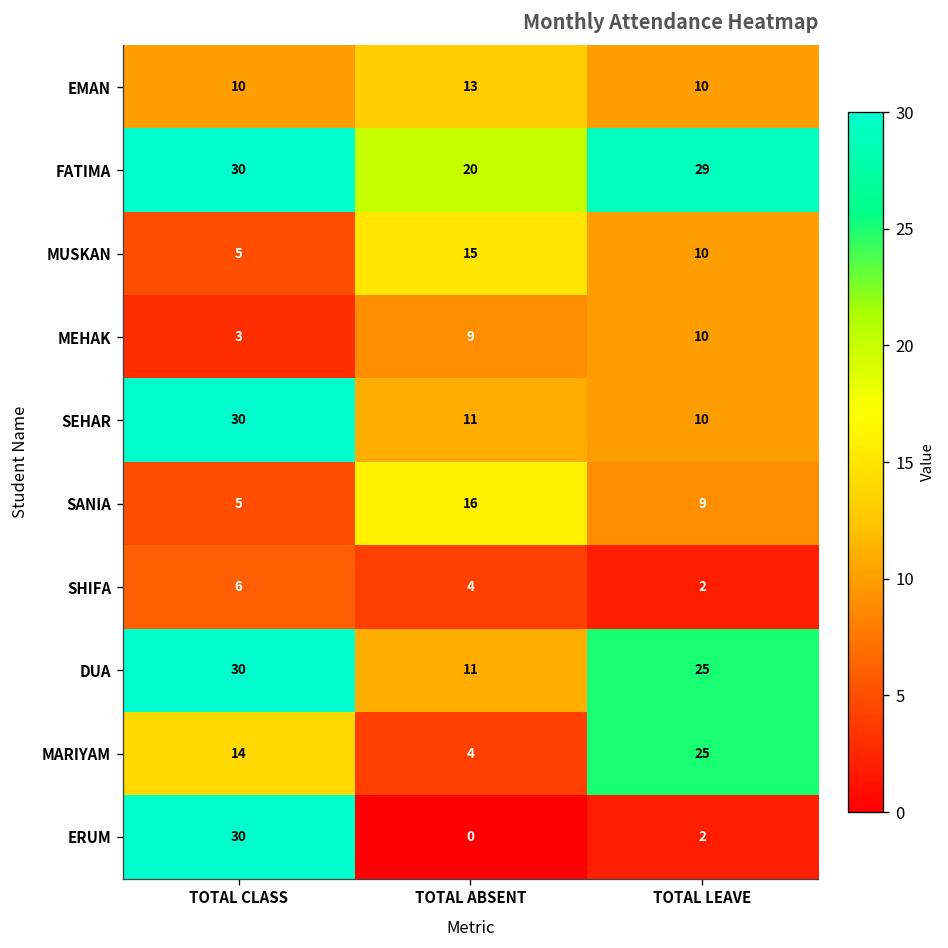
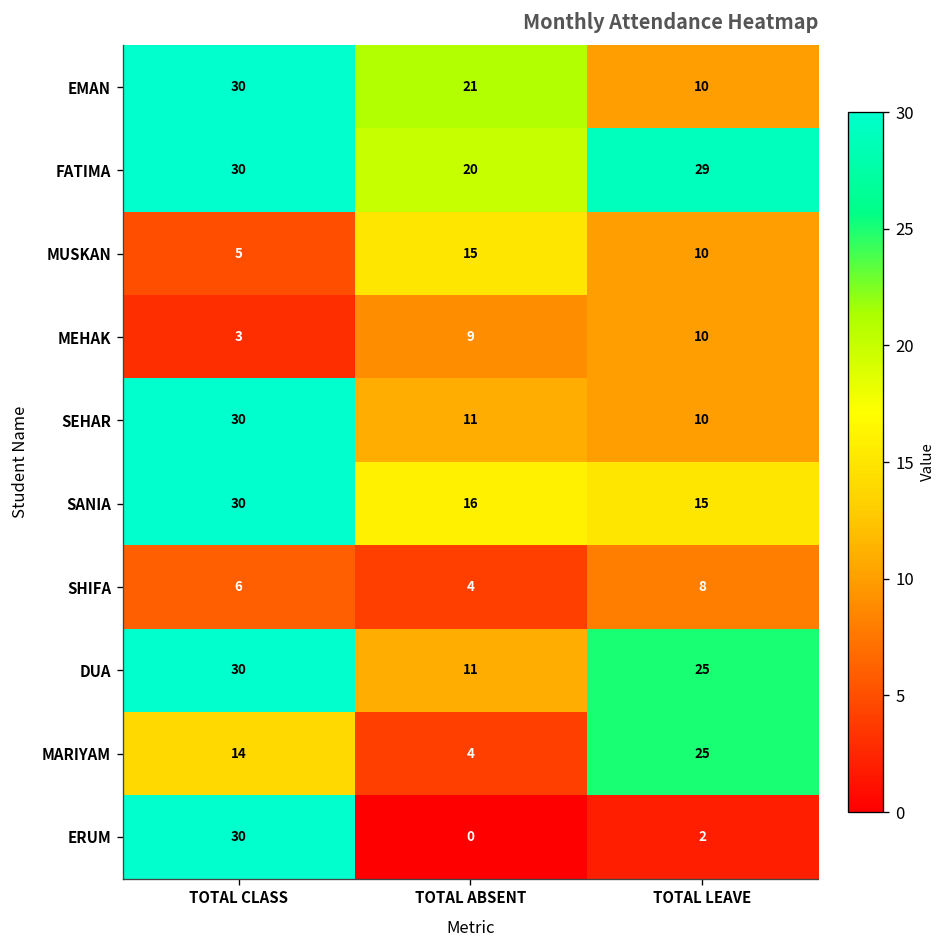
  {
    "EMAN": {
-     "TOTAL CLASS": 10,
-     "TOTAL ABSENT": 13,
+     "TOTAL CLASS": 30,
+     "TOTAL ABSENT": 21,
      "TOTAL LEAVE": 10
    },
    "FATIMA": {
      "TOTAL CLASS": 30,
      "TOTAL ABSENT": 20,
      "TOTAL LEAVE": 29
    },
    "MUSKAN": {
      "TOTAL CLASS": 5,
      "TOTAL ABSENT": 15,
      "TOTAL LEAVE": 10
    },
    "MEHAK": {
      "TOTAL CLASS": 3,
      "TOTAL ABSENT": 9,
      "TOTAL LEAVE": 10
    },
    "SEHAR": {
      "TOTAL CLASS": 30,
      "TOTAL ABSENT": 11,
      "TOTAL LEAVE": 10
    },
    "SANIA": {
-     "TOTAL CLASS": 5,
+     "TOTAL CLASS": 30,
      "TOTAL ABSENT": 16,
-     "TOTAL LEAVE": 9
+     "TOTAL LEAVE": 15
    },
    "SHIFA": {
      "TOTAL CLASS": 6,
      "TOTAL ABSENT": 4,
-     "TOTAL LEAVE": 2
+     "TOTAL LEAVE": 8
    },
    "DUA": {
      "TOTAL CLASS": 30,
      "TOTAL ABSENT": 11,
      "TOTAL LEAVE": 25
    },
    "MARIYAM": {
      "TOTAL CLASS": 14,
      "TOTAL ABSENT": 4,
      "TOTAL LEAVE": 25
    },
    "ERUM": {
      "TOTAL CLASS": 30,
      "TOTAL ABSENT": 0,
      "TOTAL LEAVE": 2
    }
  }
